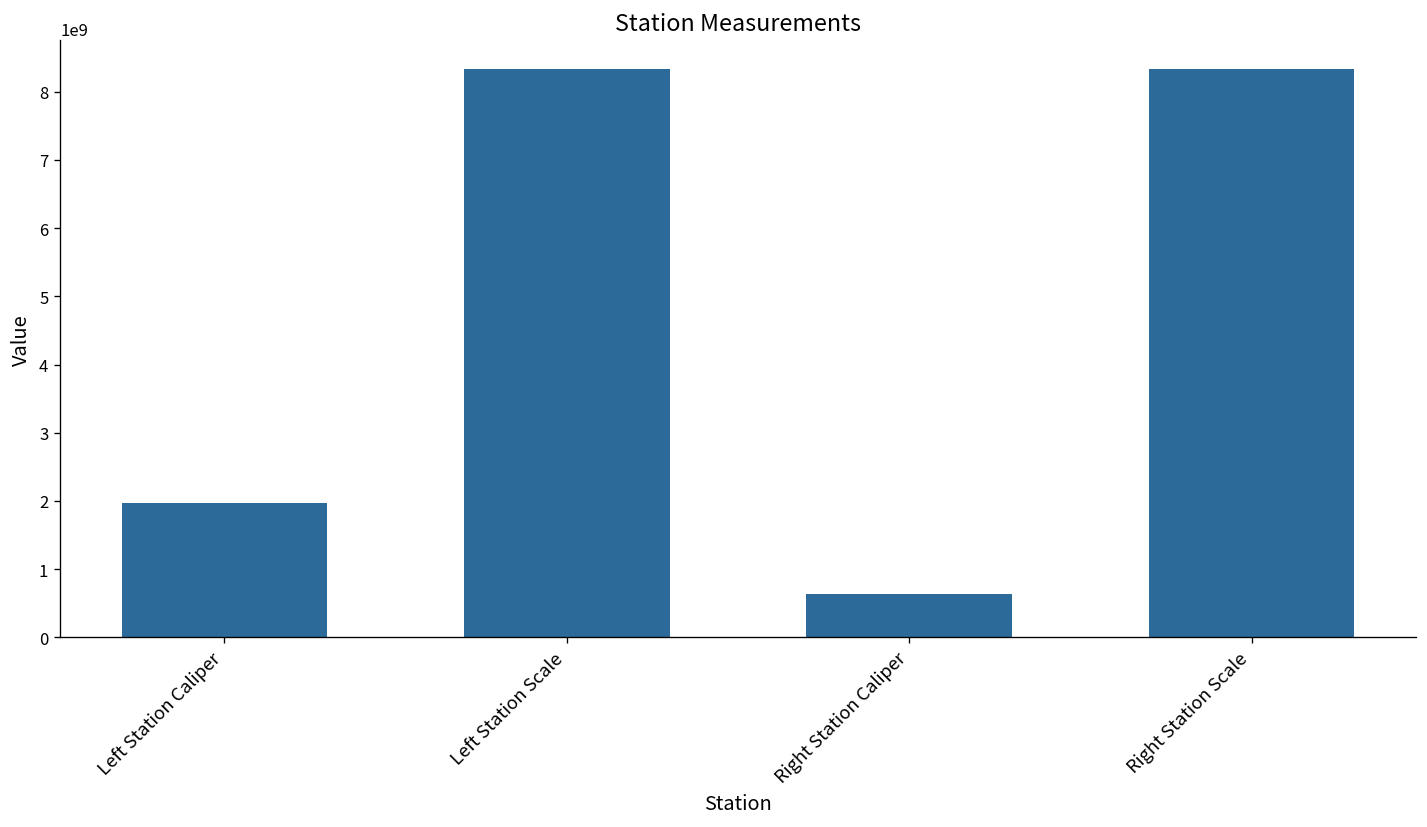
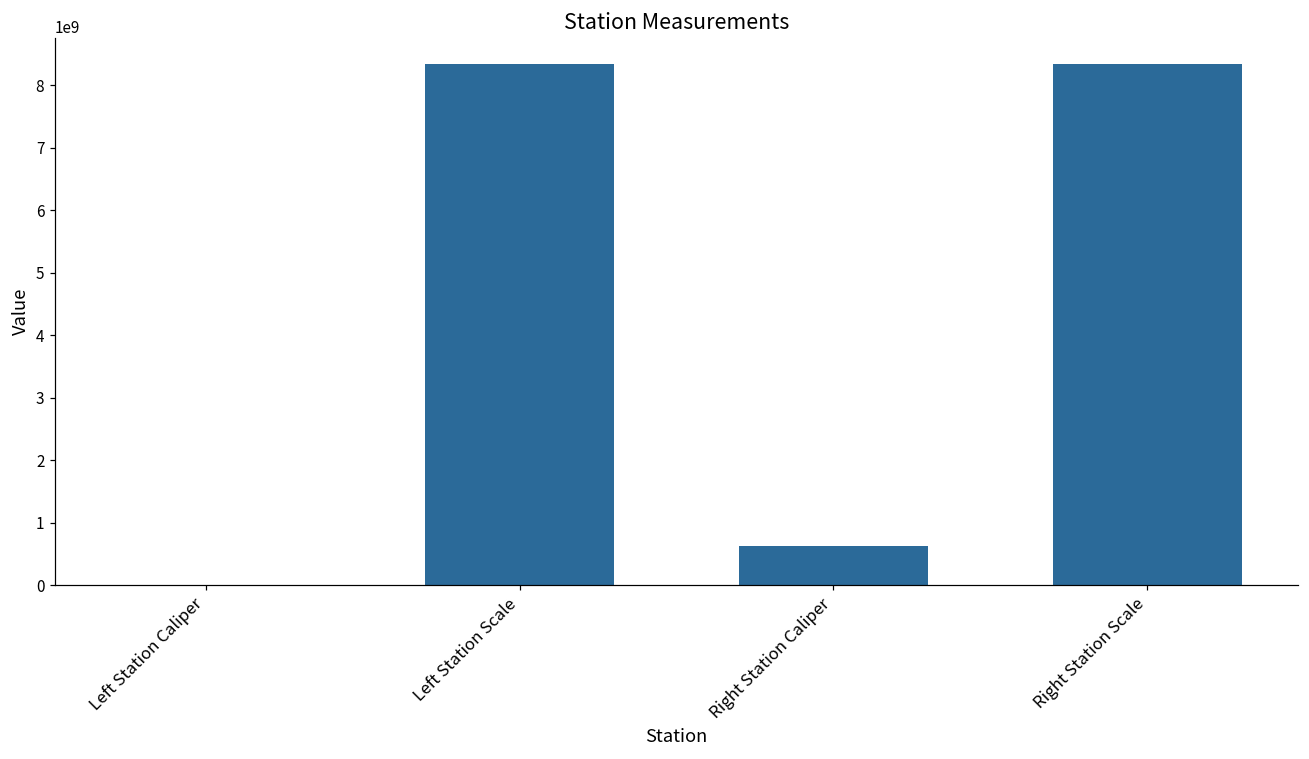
  {
-   "Left Station Caliper": 2000000000,
+   "Left Station Caliper": 0,
    "Left Station Scale": 8300000000,
    "Right Station Caliper": 600000000,
    "Right Station Scale": 8300000000
  }
